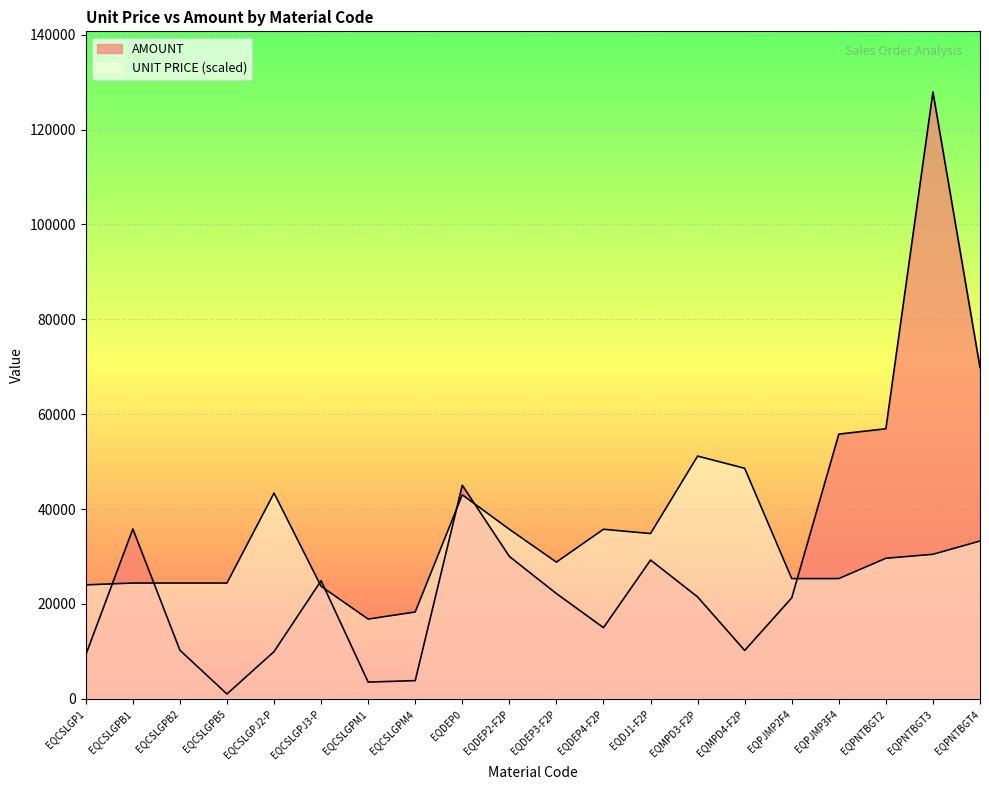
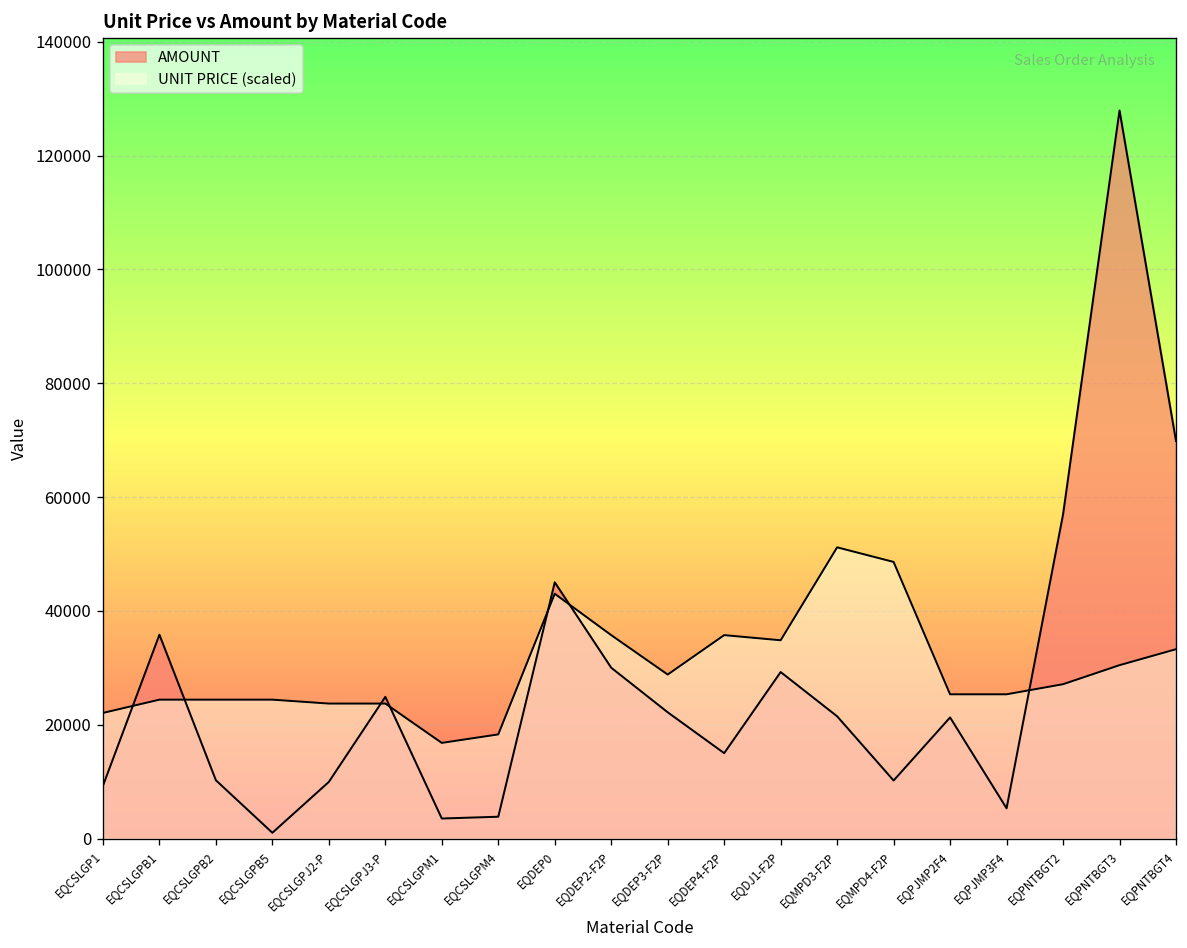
  {
    "AMOUNT": {
      "EQCSLGP1": 9000,
      "EQCSLGPB1": 36000,
      "EQCSLGPB2": 10000,
      "EQCSLGPB5": 1000,
      "EQCSLGPJ2-P": 10000,
      "EQCSLGPJ3-P": 25000,
      "EQCSLGPM1": 4000,
      "EQCSLGPM4": 4000,
      "EQDEP0": 45000,
      "EQDEP2-F2P": 30000,
      "EQDEP3-F2P": 22000,
      "EQDEP4-F2P": 15000,
      "EQDJ1-F2P": 29000,
      "EQMPD3-F2P": 21000,
      "EQMPD4-F2P": 10000,
      "EQPJMP2F4": 21000,
-     "EQPJMP3F4": 56000,
+     "EQPJMP3F4": 5000,
      "EQPNTBGT2": 57000,
      "EQPNTBGT3": 128000,
      "EQPNTBGT4": 70000
    },
    "UNIT PRICE (scaled)": {
-     "EQCSLGP1": 24000,
+     "EQCSLGP1": 22000,
      "EQCSLGPB1": 24000,
      "EQCSLGPB2": 24000,
      "EQCSLGPB5": 24000,
-     "EQCSLGPJ2-P": 43000,
+     "EQCSLGPJ2-P": 24000,
      "EQCSLGPJ3-P": 24000,
      "EQCSLGPM1": 17000,
      "EQCSLGPM4": 18000,
      "EQDEP0": 43000,
      "EQDEP2-F2P": 36000,
      "EQDEP3-F2P": 29000,
      "EQDEP4-F2P": 36000,
      "EQDJ1-F2P": 35000,
      "EQMPD3-F2P": 51000,
      "EQMPD4-F2P": 49000,
      "EQPJMP2F4": 25000,
      "EQPJMP3F4": 25000,
-     "EQPNTBGT2": 30000,
+     "EQPNTBGT2": 27000,
      "EQPNTBGT3": 30000,
      "EQPNTBGT4": 33000
    }
  }
